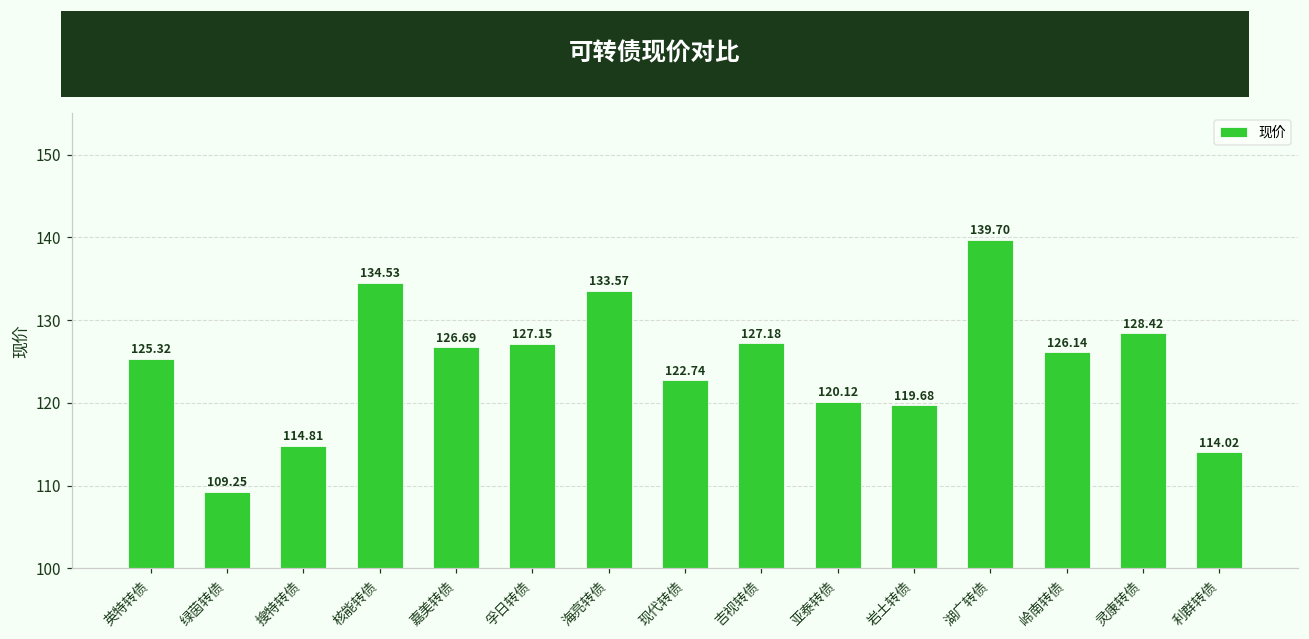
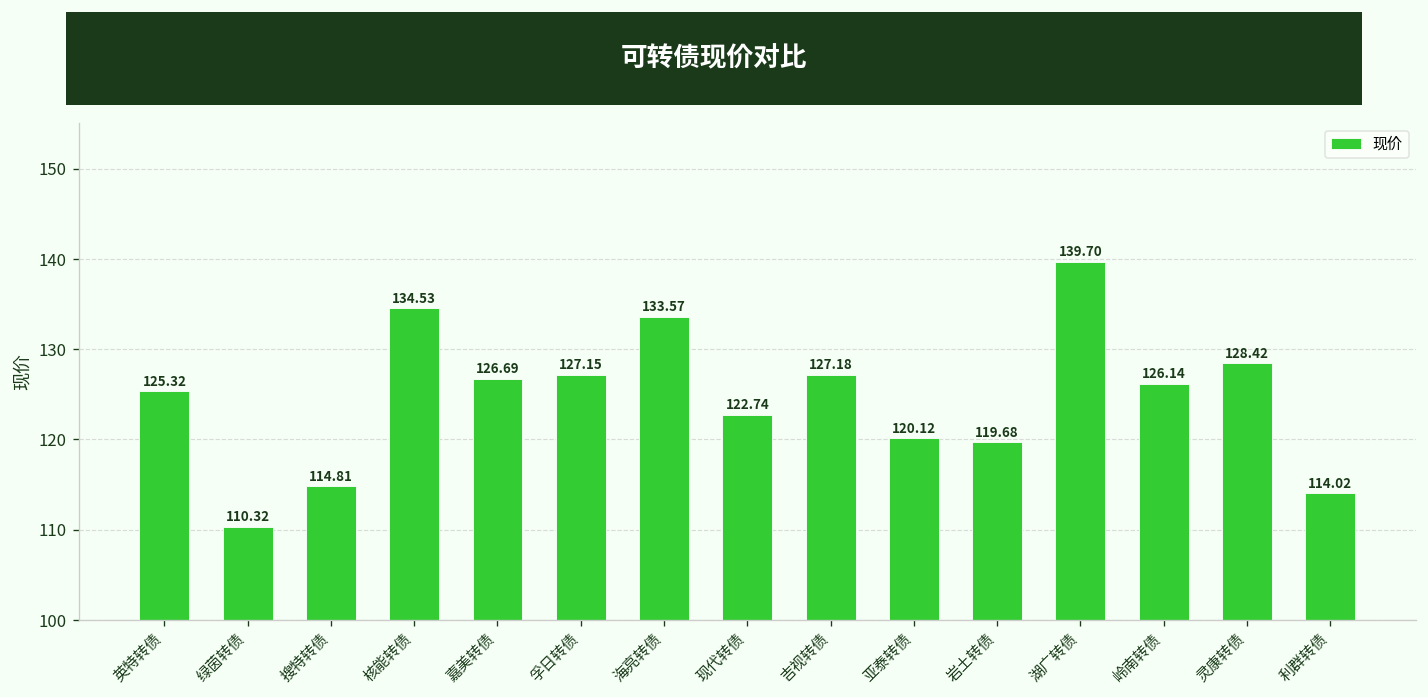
  {
    "英特转债": 125.32,
-   "绿茵转债": 109.25,
+   "绿茵转债": 110.32,
    "搜特转债": 114.81,
    "核能转债": 134.53,
    "嘉美转债": 126.69,
    "孚日转债": 127.15,
    "海亮转债": 133.57,
    "现代转债": 122.74,
    "吉视转债": 127.18,
    "亚泰转债": 120.12,
    "岩土转债": 119.68,
    "湖广转债": 139.70,
    "岭南转债": 126.14,
    "灵康转债": 128.42,
    "利群转债": 114.02
  }
